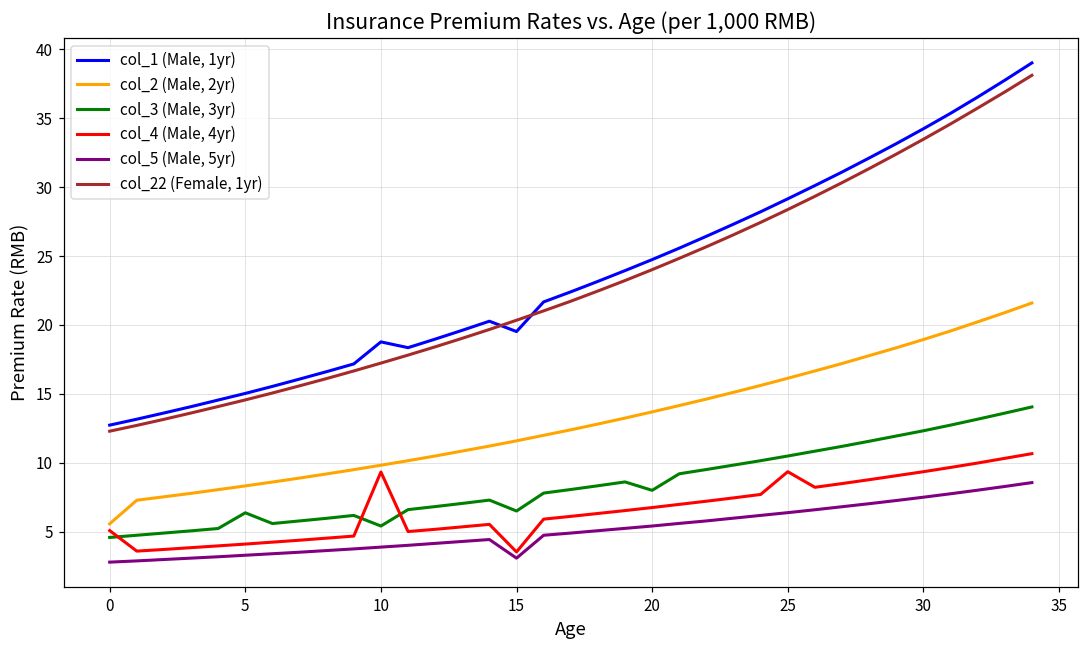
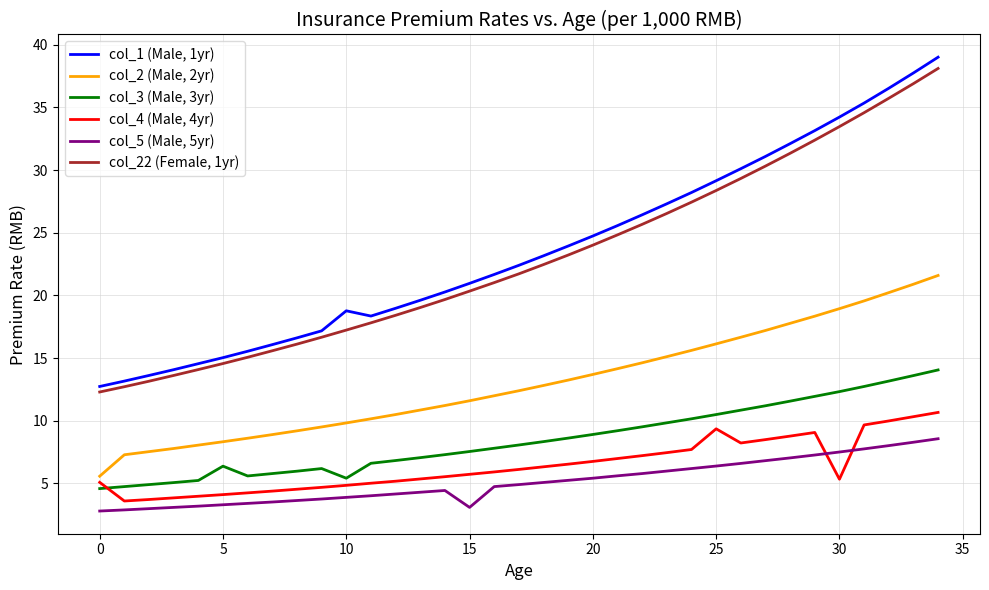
  {
    "col_1 (Male, 1yr)": {
      "0": 12.7,
      "5": 15.0,
      "10": 18.8,
-     "15": 19.5,
+     "15": 21.0,
      "20": 24.7,
      "25": 29.2,
      "30": 34.2
    },
    "col_2 (Male, 2yr)": {
      "0": 5.6,
      "5": 8.3,
      "10": 9.8,
      "15": 11.6,
      "20": 13.7,
      "25": 16.1,
      "30": 18.9
    },
    "col_3 (Male, 3yr)": {
      "0": 4.6,
      "5": 6.4,
      "10": 5.4,
-     "15": 6.5,
-     "20": 8.0,
+     "15": 7.5,
+     "20": 8.9,
      "25": 10.5,
      "30": 12.3
    },
    "col_4 (Male, 4yr)": {
      "0": 5.1,
      "5": 4.1,
-     "10": 9.3,
-     "15": 3.5,
+     "10": 4.8,
+     "15": 5.7,
      "20": 6.8,
      "25": 9.4,
-     "30": 9.4
+     "30": 5.3
    },
    "col_5 (Male, 5yr)": {
      "0": 2.8,
      "5": 3.3,
      "10": 3.9,
      "15": 3.1,
      "20": 5.4,
      "25": 6.4,
      "30": 7.5
    },
    "col_22 (Female, 1yr)": {
      "0": 12.3,
      "5": 14.6,
      "10": 17.2,
      "15": 20.3,
      "20": 24.0,
      "25": 28.4,
      "30": 33.5
    }
  }
